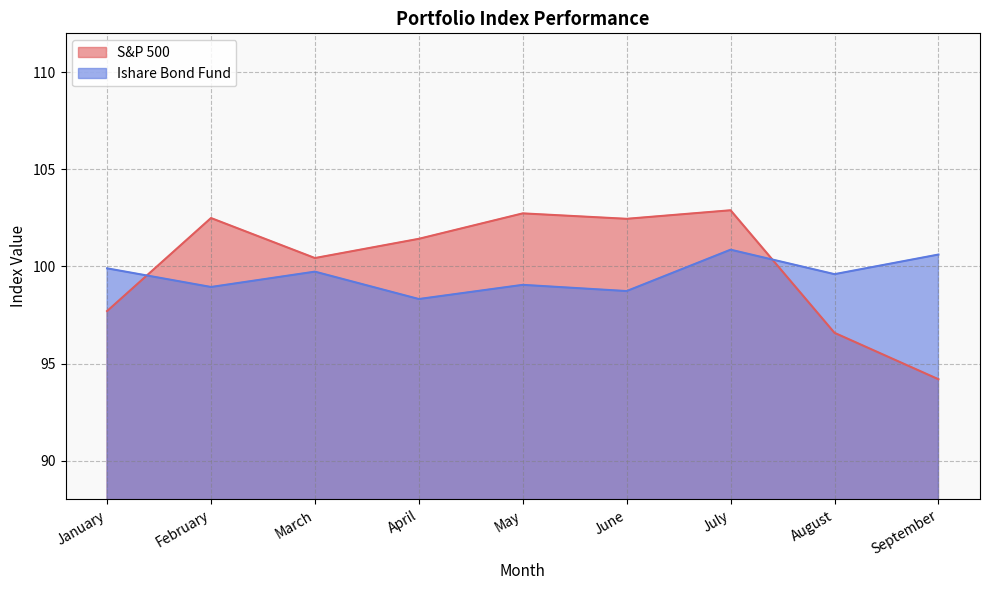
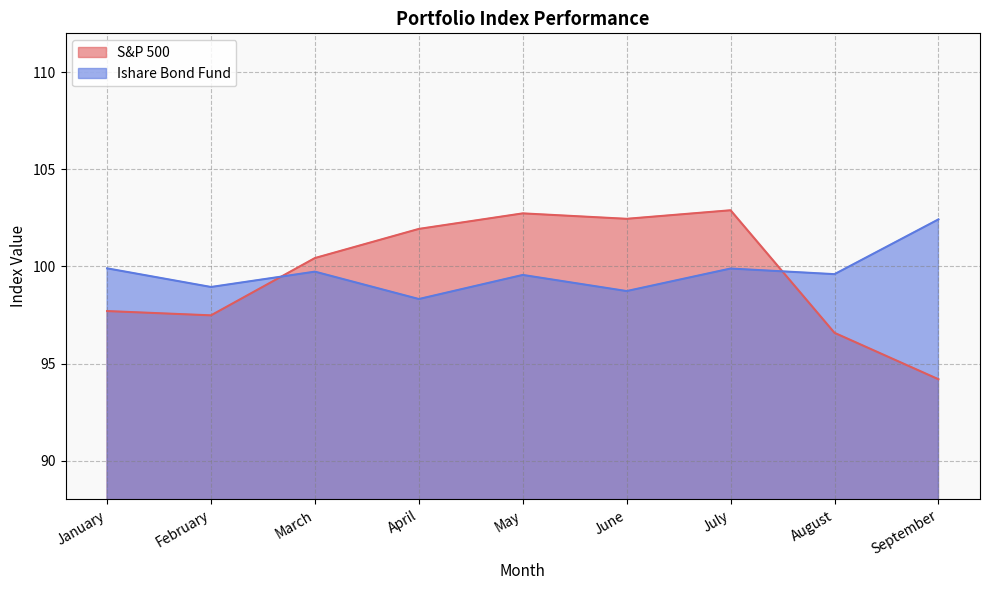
  {
    "S&P 500": {
      "January": 97.7,
-     "February": 102.5,
+     "February": 97.5,
      "March": 100.4,
-     "April": 101.4,
+     "April": 101.9,
      "May": 102.7,
      "June": 102.5,
      "July": 102.9,
      "August": 96.6,
      "September": 94.2
    },
    "Ishare Bond Fund": {
      "January": 99.9,
      "February": 98.9,
      "March": 99.7,
      "April": 98.3,
-     "May": 99.1,
+     "May": 99.6,
      "June": 98.7,
-     "July": 100.9,
+     "July": 99.9,
      "August": 99.6,
-     "September": 100.6
+     "September": 102.4
    }
  }
